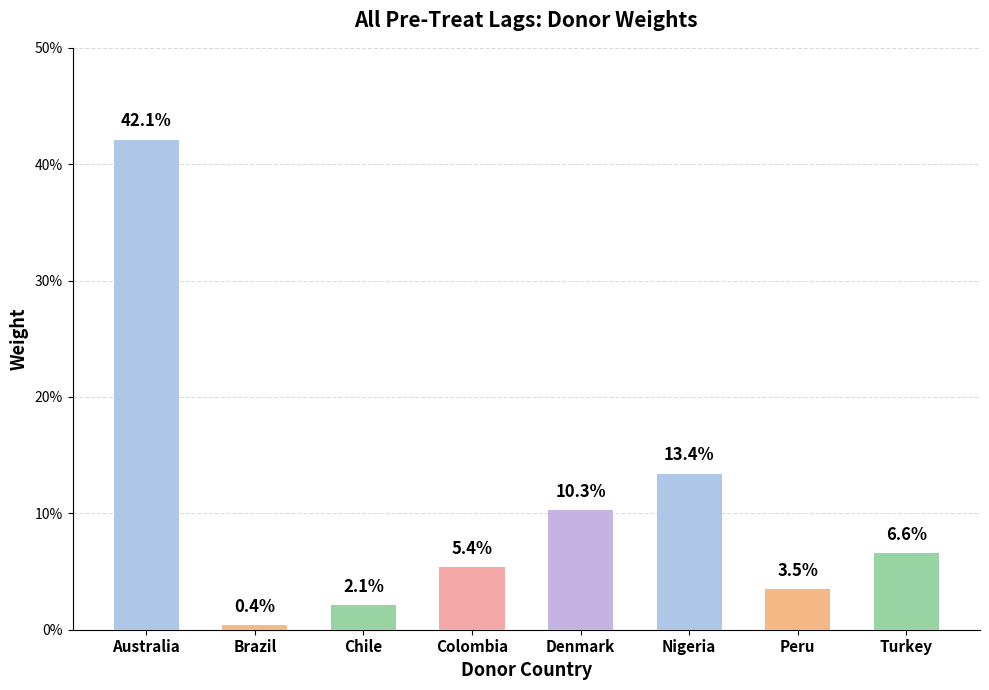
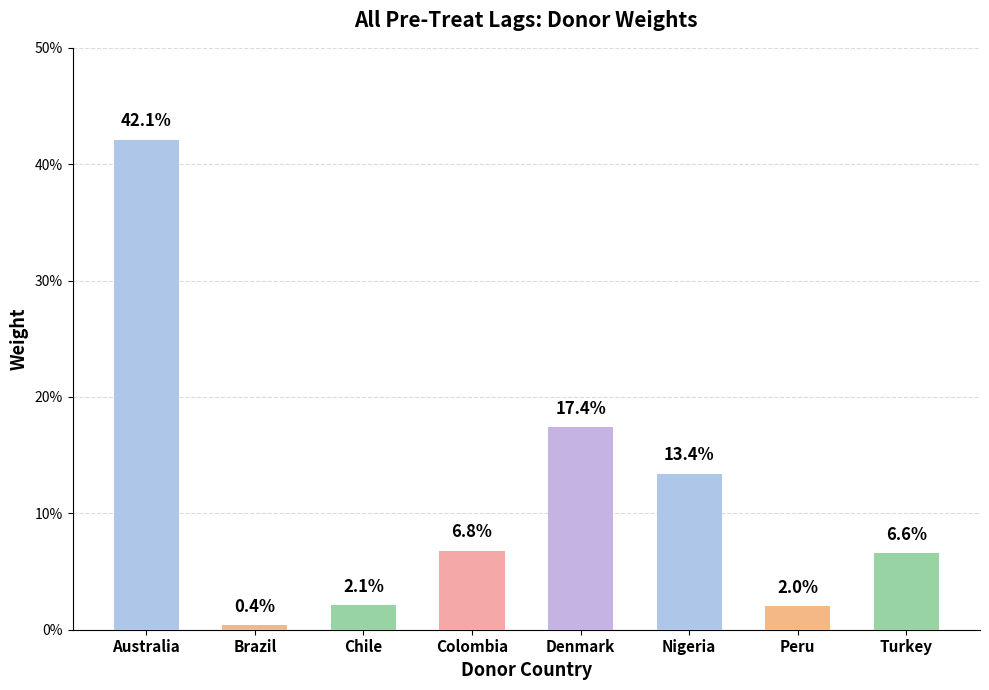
  {
    "Australia": "42.1%",
    "Brazil": "0.4%",
    "Chile": "2.1%",
-   "Colombia": "5.4%",
-   "Denmark": "10.3%",
+   "Colombia": "6.8%",
+   "Denmark": "17.4%",
    "Nigeria": "13.4%",
-   "Peru": "3.5%",
+   "Peru": "2.0%",
    "Turkey": "6.6%"
  }
